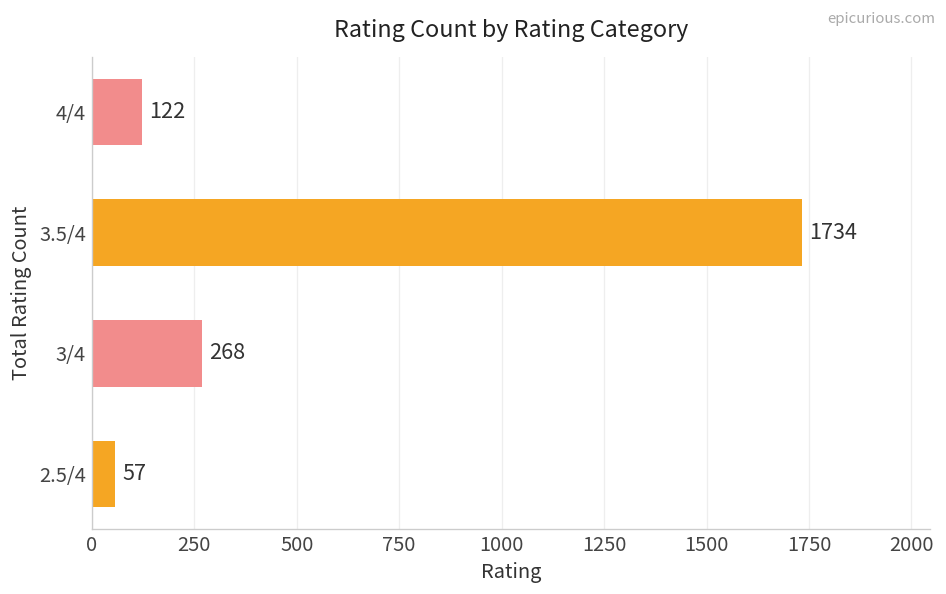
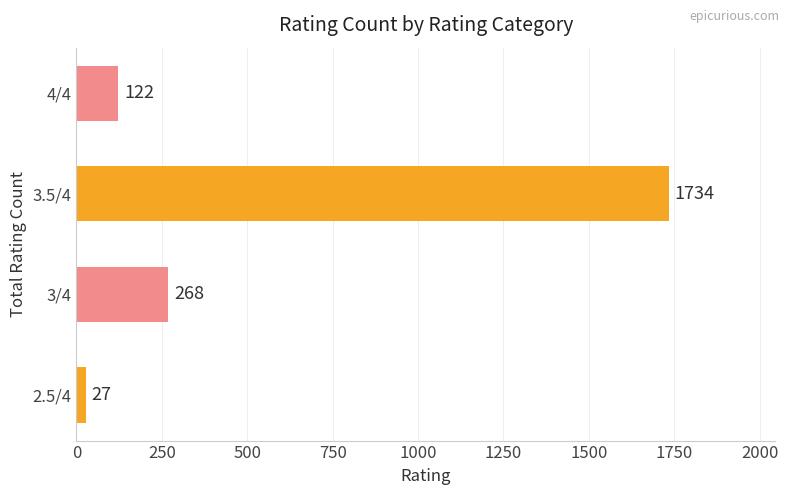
  {
    "4/4": 122,
    "3.5/4": 1734,
    "3/4": 268,
-   "2.5/4": 57
+   "2.5/4": 27
  }
